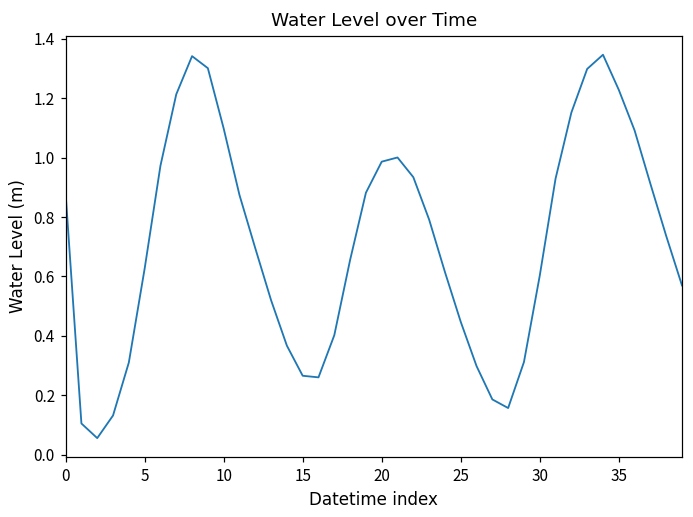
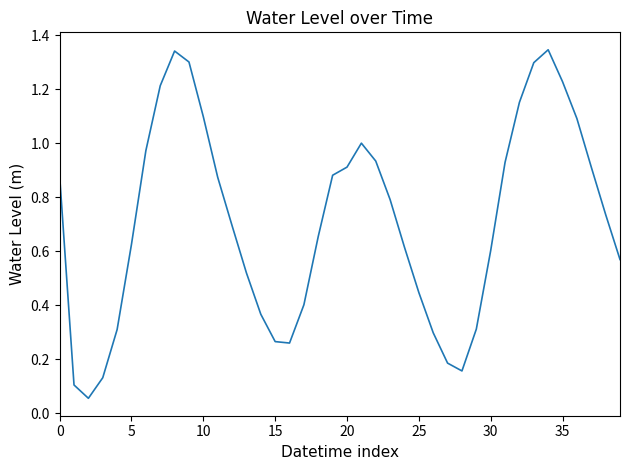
  {
    "0": 0.88,
    "5": 0.63,
    "10": 1.10,
    "15": 0.27,
-   "20": 0.99,
+   "20": 0.91,
    "25": 0.45,
    "30": 0.60,
    "35": 1.23
  }
